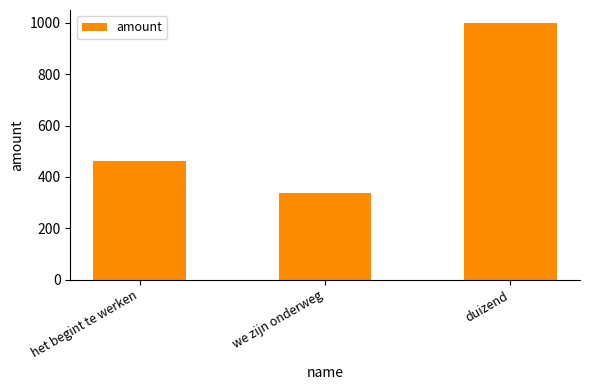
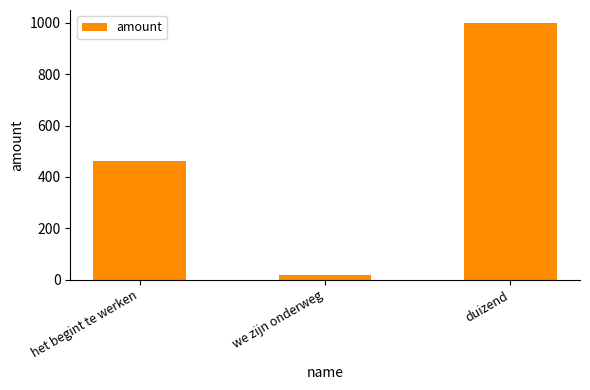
  {
    "het begint te werken": 460,
-   "we zijn onderweg": 340,
+   "we zijn onderweg": 20,
    "duizend": 1000
  }
